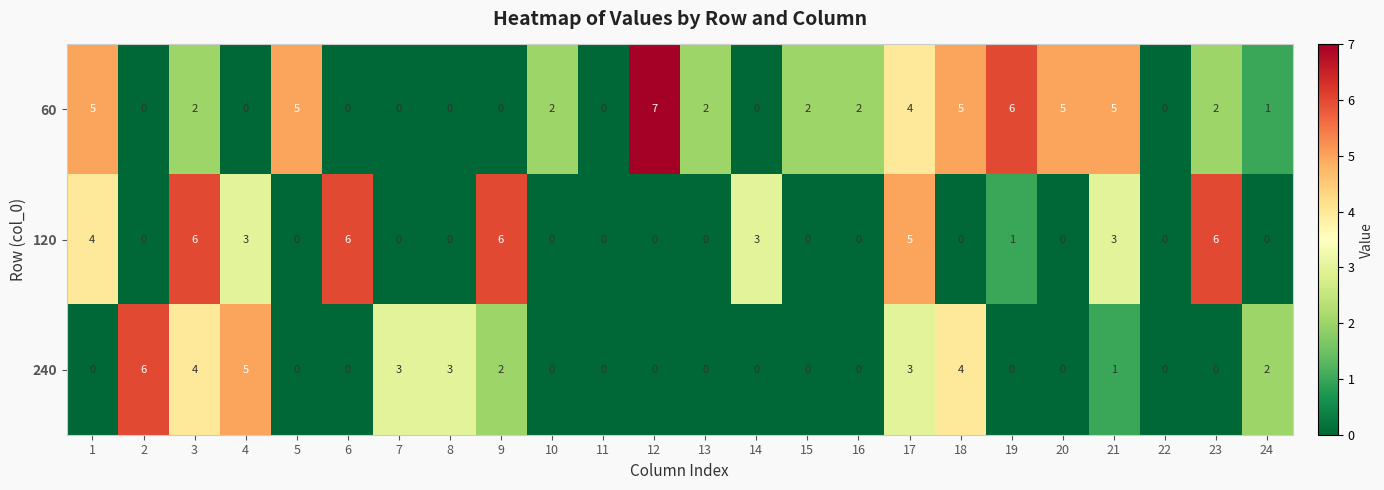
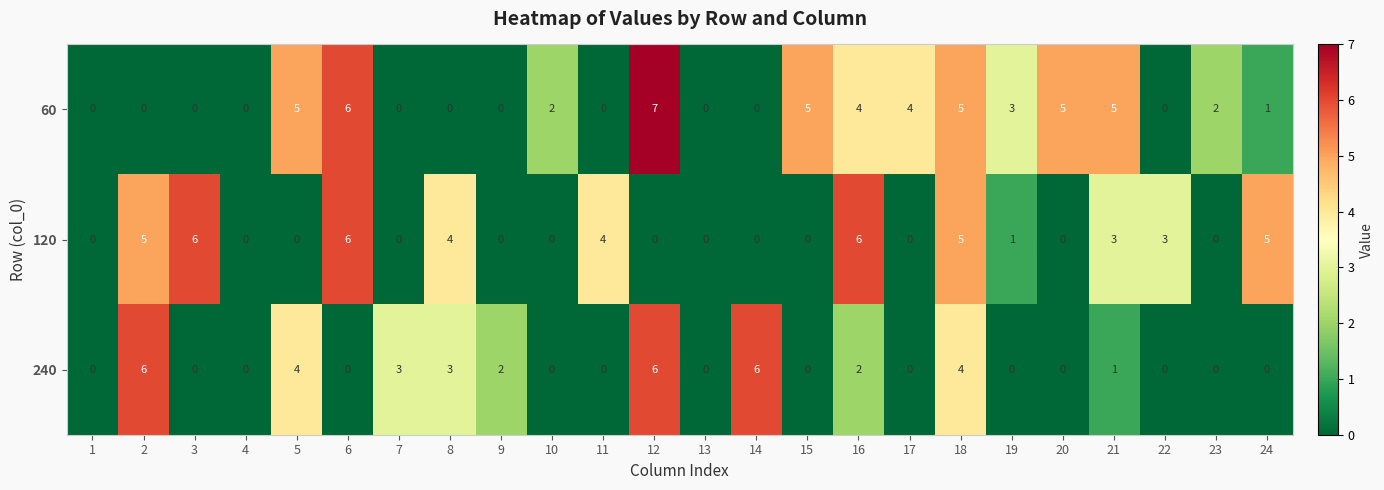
  {
    "60": {
-     "1": 5,
+     "1": 0,
      "2": 0,
-     "3": 2,
+     "3": 0,
      "4": 0,
      "5": 5,
-     "6": 0,
+     "6": 6,
      "7": 0,
      "8": 0,
      "9": 0,
      "10": 2,
      "11": 0,
      "12": 7,
-     "13": 2,
+     "13": 0,
      "14": 0,
-     "15": 2,
-     "16": 2,
+     "15": 5,
+     "16": 4,
      "17": 4,
      "18": 5,
-     "19": 6,
+     "19": 3,
      "20": 5,
      "21": 5,
      "22": 0,
      "23": 2,
      "24": 1
    },
    "120": {
-     "1": 4,
-     "2": 0,
+     "1": 0,
+     "2": 5,
      "3": 6,
-     "4": 3,
+     "4": 0,
      "5": 0,
      "6": 6,
      "7": 0,
-     "8": 0,
-     "9": 6,
+     "8": 4,
+     "9": 0,
      "10": 0,
-     "11": 0,
+     "11": 4,
      "12": 0,
      "13": 0,
-     "14": 3,
+     "14": 0,
      "15": 0,
-     "16": 0,
-     "17": 5,
-     "18": 0,
+     "16": 6,
+     "17": 0,
+     "18": 5,
      "19": 1,
      "20": 0,
      "21": 3,
-     "22": 0,
-     "23": 6,
-     "24": 0
+     "22": 3,
+     "23": 0,
+     "24": 5
    },
    "240": {
      "1": 0,
      "2": 6,
-     "3": 4,
-     "4": 5,
-     "5": 0,
+     "3": 0,
+     "4": 0,
+     "5": 4,
      "6": 0,
      "7": 3,
      "8": 3,
      "9": 2,
      "10": 0,
      "11": 0,
-     "12": 0,
+     "12": 6,
      "13": 0,
-     "14": 0,
+     "14": 6,
      "15": 0,
-     "16": 0,
-     "17": 3,
+     "16": 2,
+     "17": 0,
      "18": 4,
      "19": 0,
      "20": 0,
      "21": 1,
      "22": 0,
      "23": 0,
-     "24": 2
+     "24": 0
    }
  }
